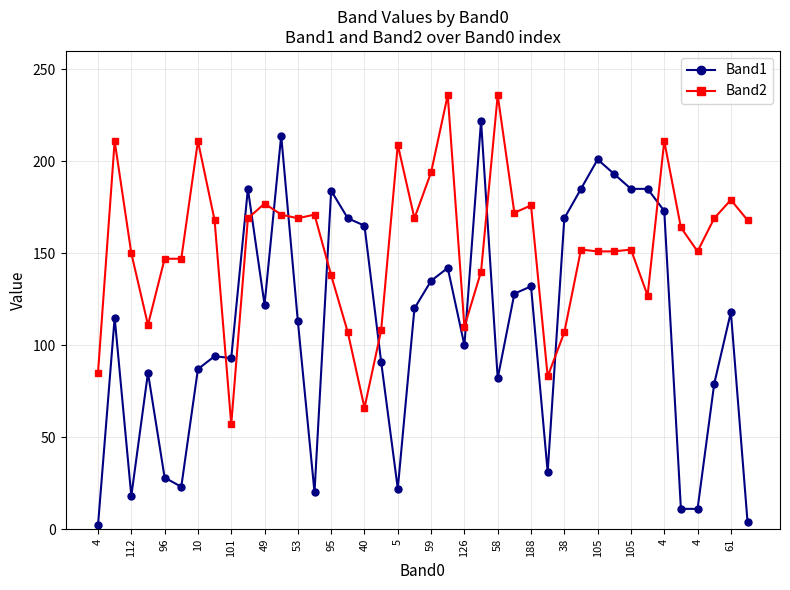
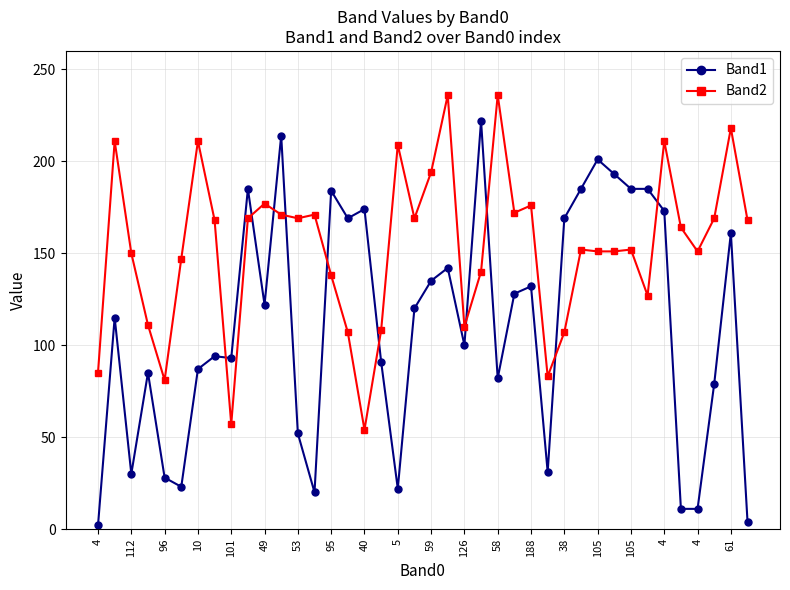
  {
    "Band1": {
-     "112": 18,
+     "112": 30,
      "96": 28,
      "10": 87,
      "101": 93,
      "49": 122,
-     "53": 113,
+     "53": 52,
      "95": 184,
-     "40": 165,
+     "40": 174,
      "59": 135,
      "126": 100,
      "58": 82,
      "188": 132,
      "38": 169,
-     "61": 118
+     "61": 161
    },
    "Band2": {
      "112": 150,
-     "96": 147,
+     "96": 81,
      "10": 211,
      "101": 57,
      "49": 177,
      "53": 169,
      "95": 138,
-     "40": 66,
+     "40": 54,
      "59": 194,
      "126": 110,
      "58": 236,
      "188": 176,
      "38": 107,
-     "61": 179
+     "61": 218
    }
  }
